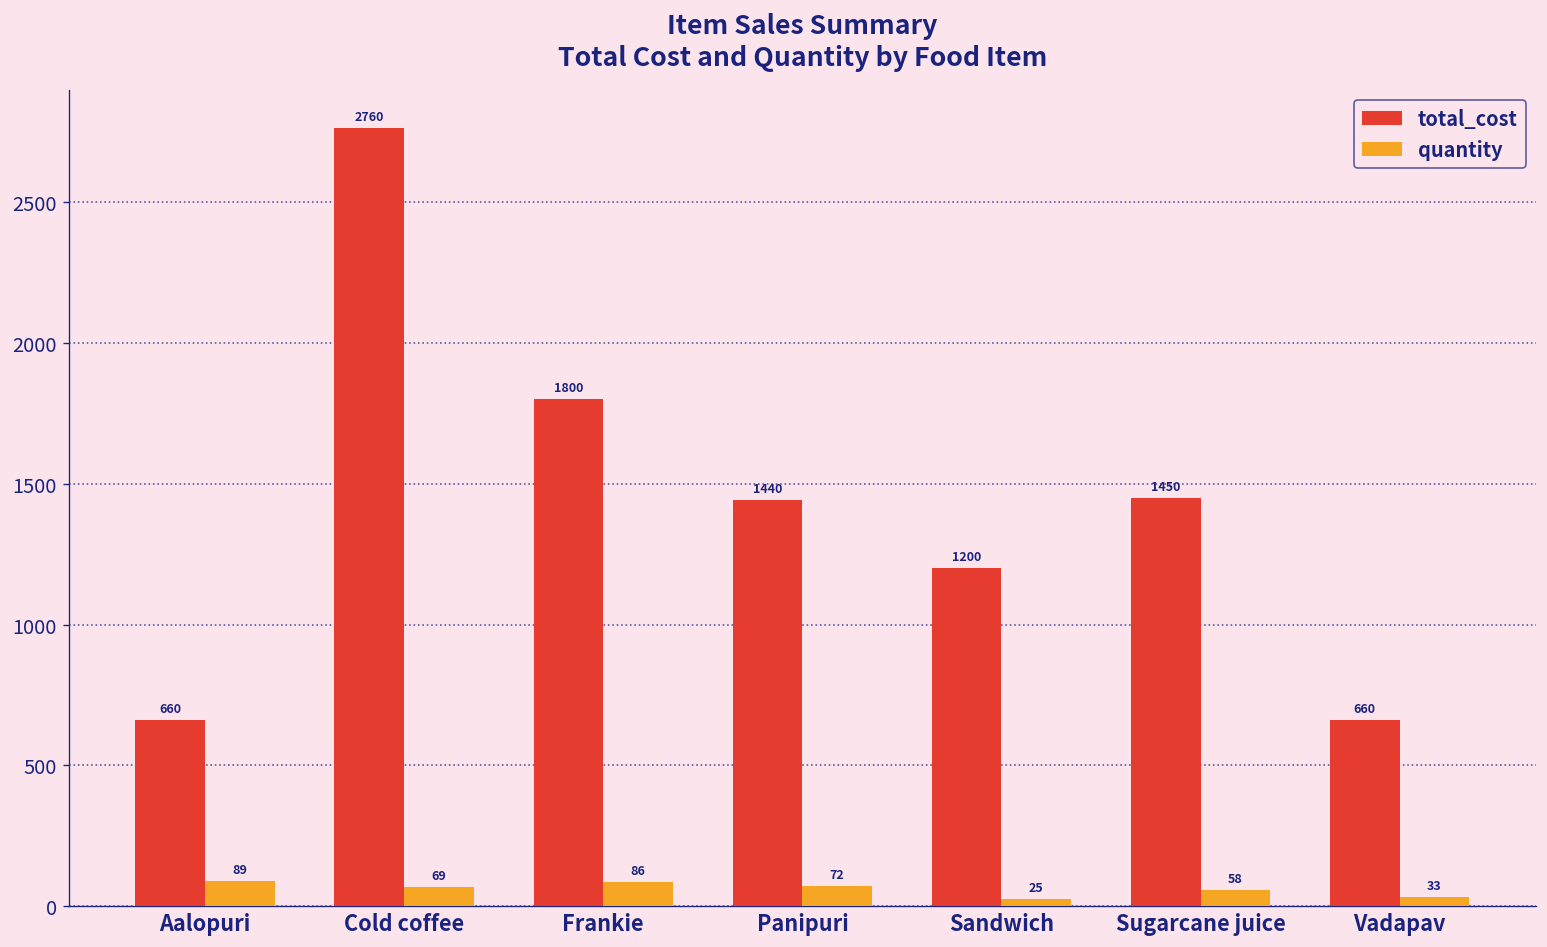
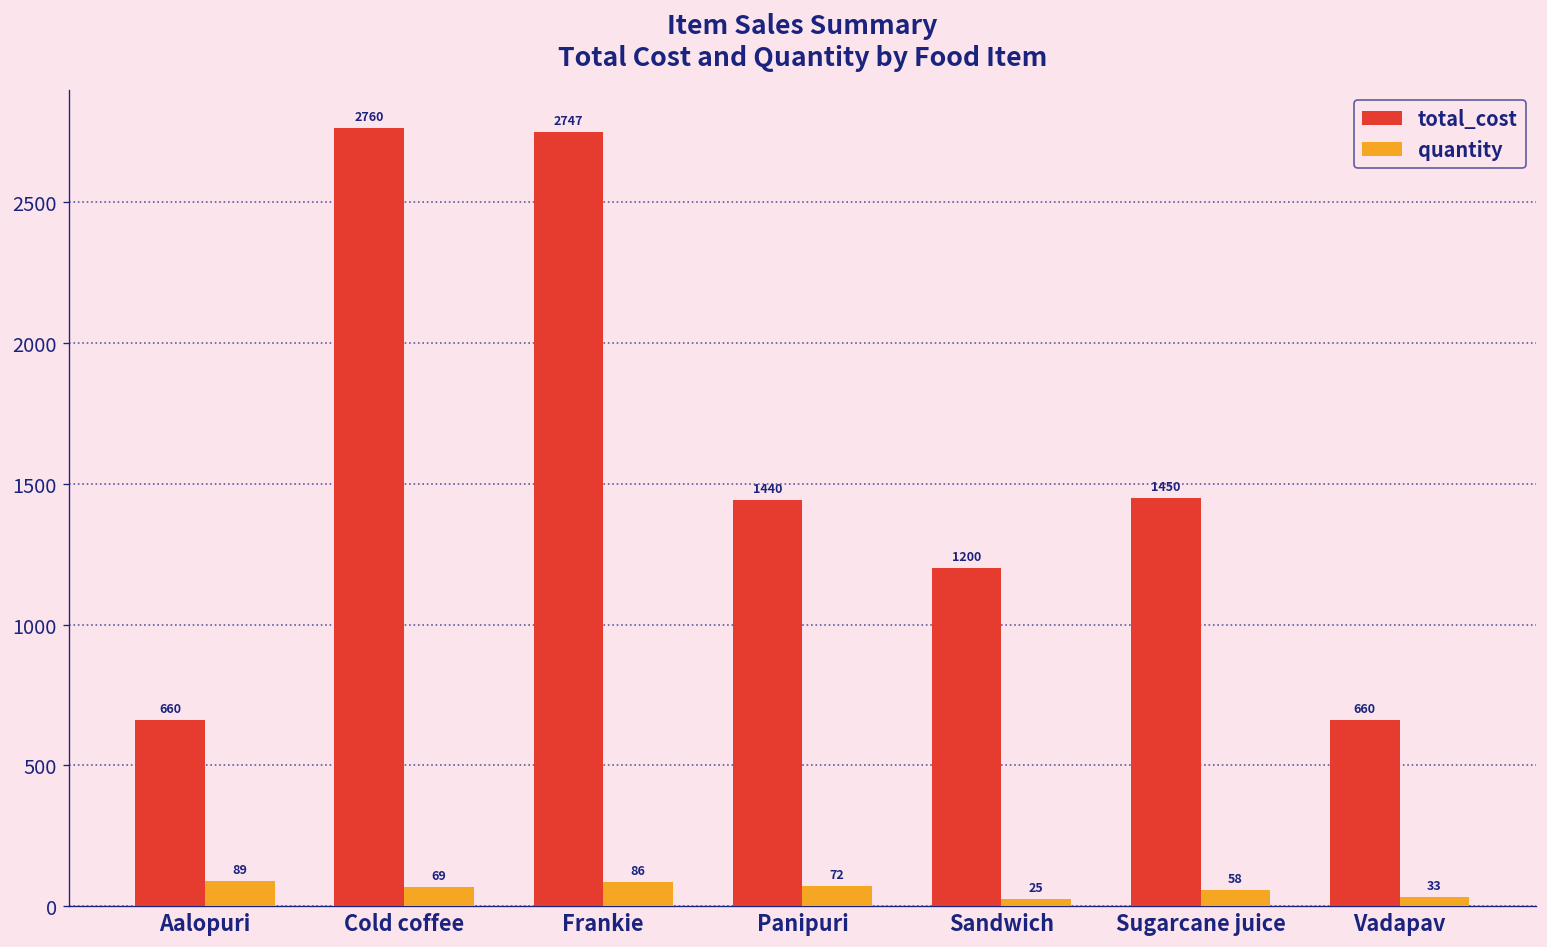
  {
    "total_cost": {
      "Aalopuri": 660,
      "Cold coffee": 2760,
-     "Frankie": 1800,
+     "Frankie": 2747,
      "Panipuri": 1440,
      "Sandwich": 1200,
      "Sugarcane juice": 1450,
      "Vadapav": 660
    },
    "quantity": {
      "Aalopuri": 89,
      "Cold coffee": 69,
      "Frankie": 86,
      "Panipuri": 72,
      "Sandwich": 25,
      "Sugarcane juice": 58,
      "Vadapav": 33
    }
  }
